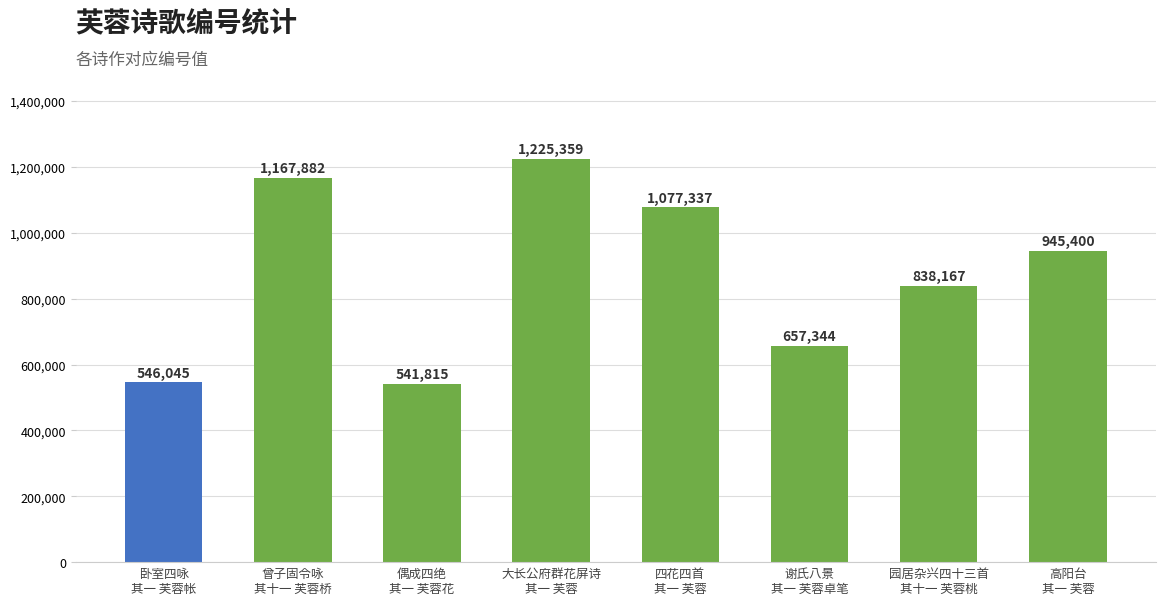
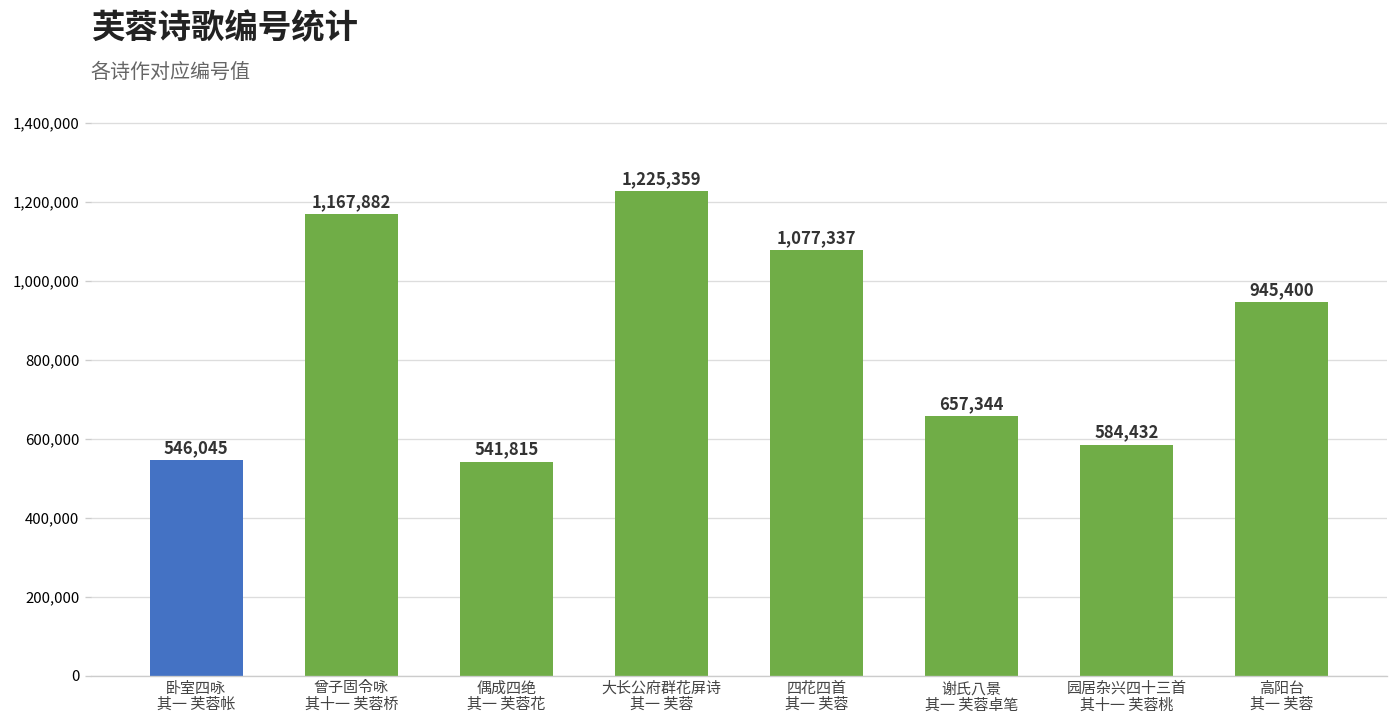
  {
    "卧室四咏 其一 芙蓉帐": "546,045",
    "曾子固令咏 其十一 芙蓉桥": "1,167,882",
    "偶成四绝 其一 芙蓉花": "541,815",
    "大长公府群花屏诗 其一 芙蓉": "1,225,359",
    "四花四首 其一 芙蓉": "1,077,337",
    "谢氏八景 其一 芙蓉卓笔": "657,344",
-   "园居杂兴四十三首 其十一 芙蓉桃": "838,167",
+   "园居杂兴四十三首 其十一 芙蓉桃": "584,432",
    "高阳台 其一 芙蓉": "945,400"
  }
